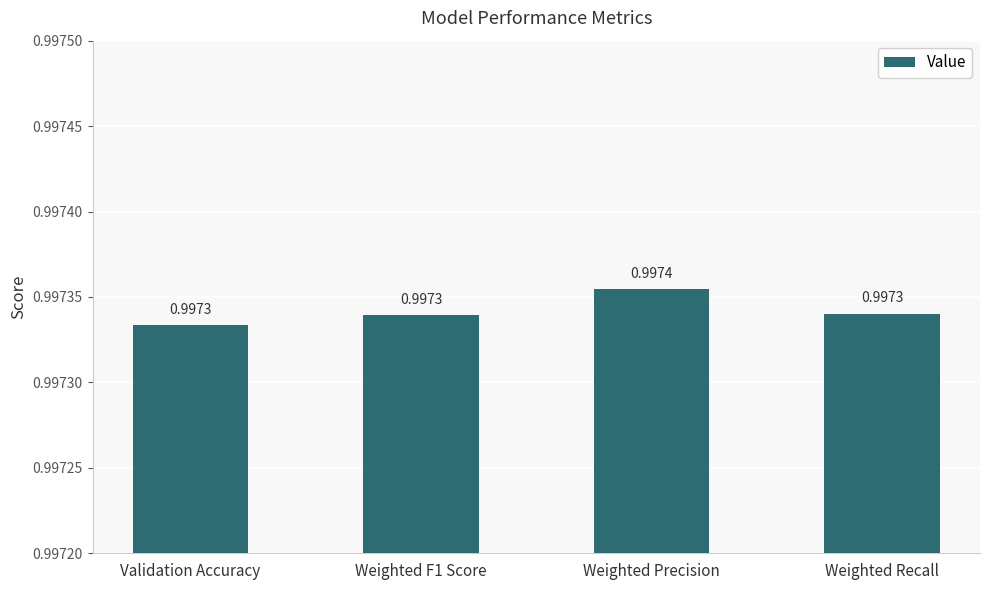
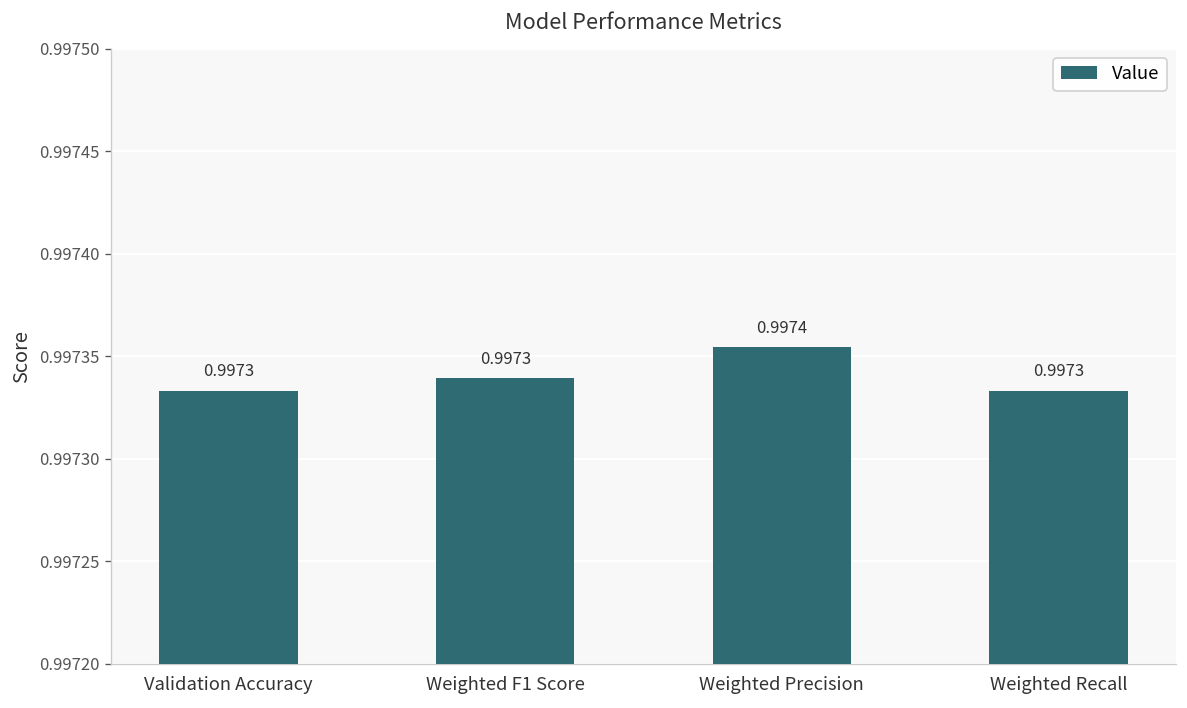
  {
-   "Weighted Recall": 0.997340
+   "Weighted Recall": 0.997333
  }
